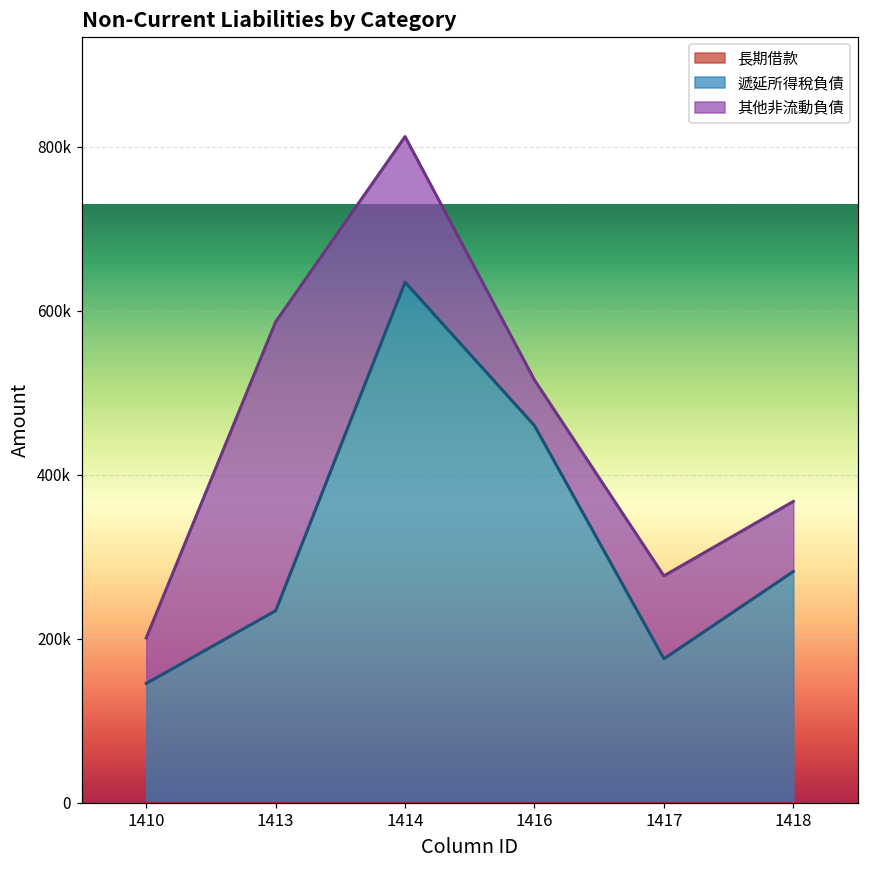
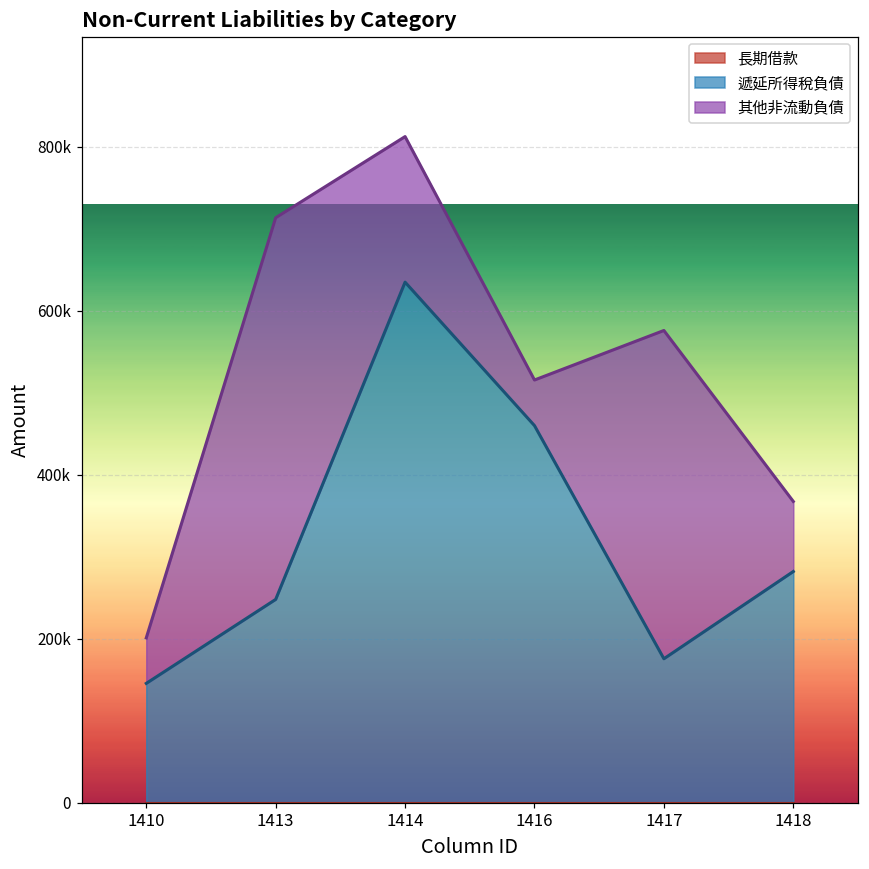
  {
    "長期借款": {
      "1410": 0,
      "1413": 0,
      "1414": 0,
      "1416": 0,
      "1417": 0,
      "1418": 0
    },
    "遞延所得稅負債": {
      "1410": 150000,
-     "1413": 230000,
+     "1413": 250000,
      "1414": 630000,
      "1416": 460000,
      "1417": 180000,
      "1418": 280000
    },
    "其他非流動負債": {
      "1410": 60000,
-     "1413": 350000,
+     "1413": 470000,
      "1414": 180000,
      "1416": 60000,
-     "1417": 100000,
+     "1417": 400000,
      "1418": 90000
    }
  }
